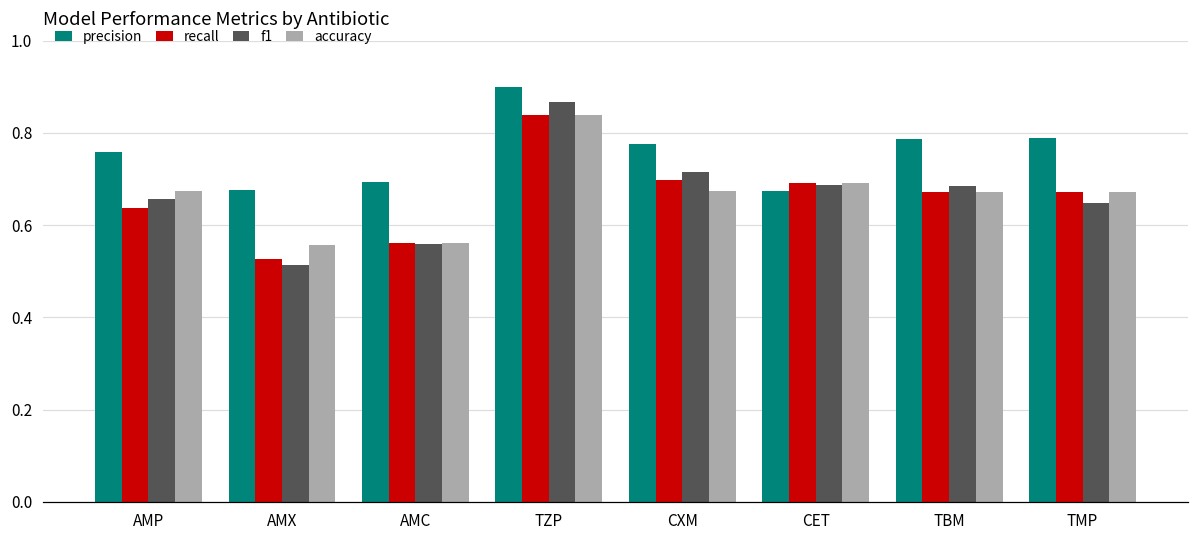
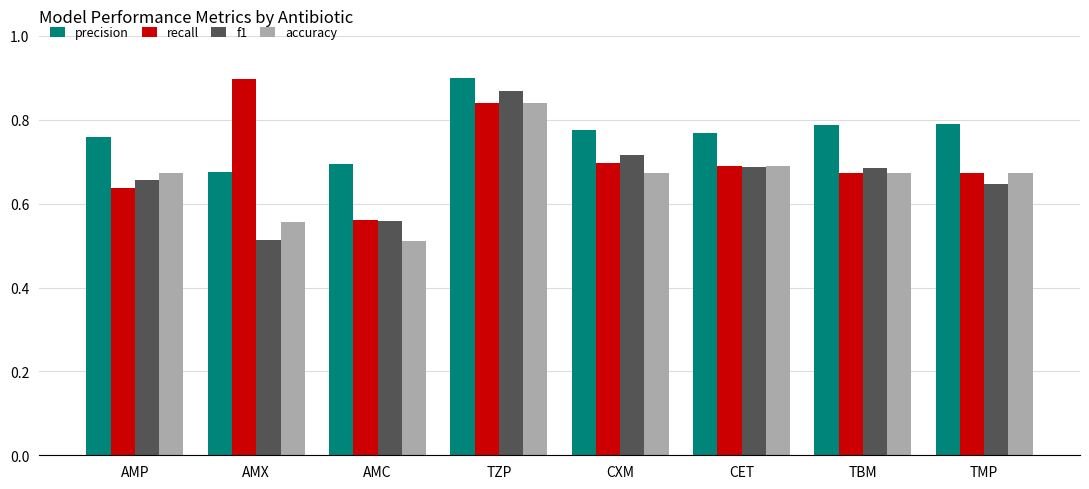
  {
    "precision": {
      "AMP": 0.76,
      "AMX": 0.68,
      "AMC": 0.69,
      "TZP": 0.90,
      "CXM": 0.78,
-     "CET": 0.67,
+     "CET": 0.77,
      "TBM": 0.79,
      "TMP": 0.79
    },
    "recall": {
      "AMP": 0.64,
-     "AMX": 0.53,
+     "AMX": 0.90,
      "AMC": 0.56,
      "TZP": 0.84,
      "CXM": 0.70,
      "CET": 0.69,
      "TBM": 0.67,
      "TMP": 0.67
    },
    "f1": {
      "AMP": 0.66,
      "AMX": 0.51,
      "AMC": 0.56,
      "TZP": 0.87,
      "CXM": 0.72,
      "CET": 0.69,
      "TBM": 0.68,
      "TMP": 0.65
    },
    "accuracy": {
      "AMP": 0.67,
      "AMX": 0.56,
-     "AMC": 0.56,
+     "AMC": 0.51,
      "TZP": 0.84,
      "CXM": 0.67,
      "CET": 0.69,
      "TBM": 0.67,
      "TMP": 0.67
    }
  }
